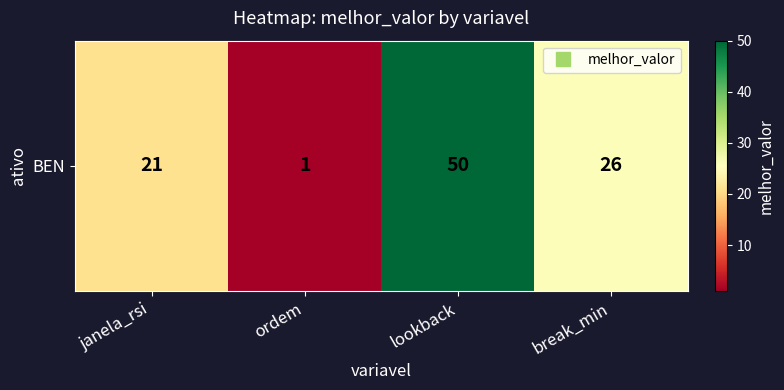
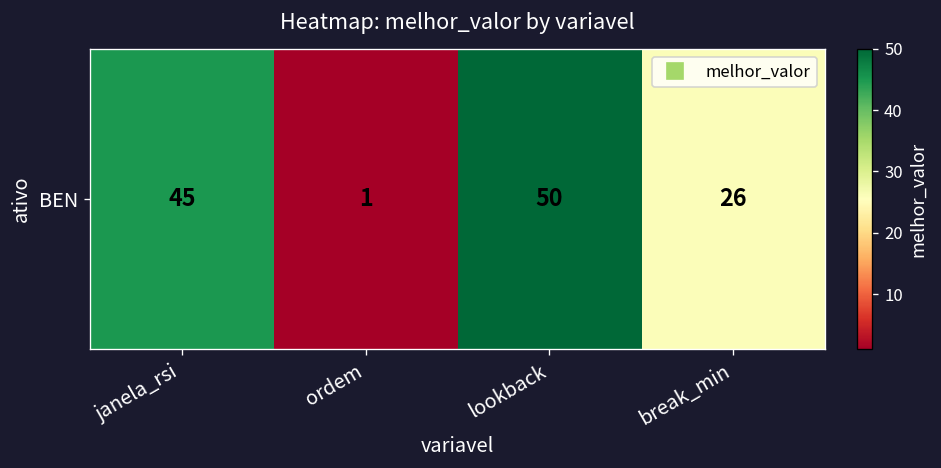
  {
    "BEN": {
-     "janela_rsi": 21,
+     "janela_rsi": 45,
      "ordem": 1,
      "lookback": 50,
      "break_min": 26
    }
  }
